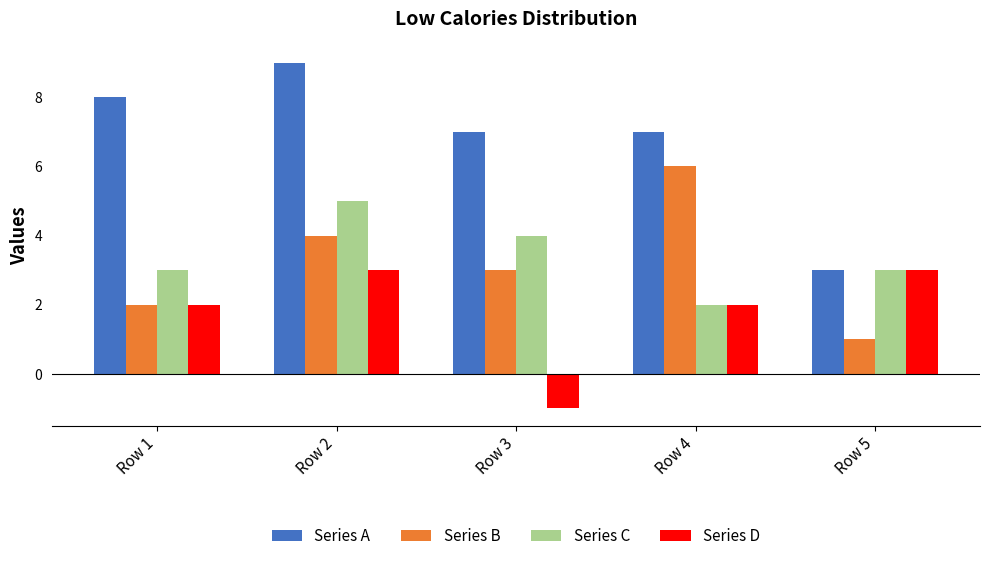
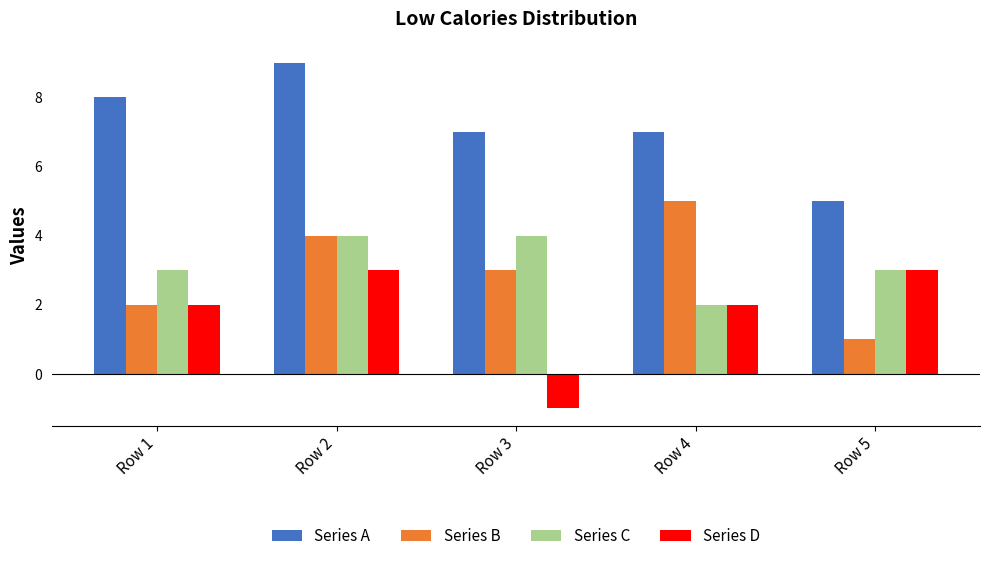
  {
    "Series A": {
      "Row 1": 8,
      "Row 2": 9,
      "Row 3": 7,
      "Row 4": 7,
-     "Row 5": 3
+     "Row 5": 5
    },
    "Series B": {
      "Row 1": 2,
      "Row 2": 4,
      "Row 3": 3,
-     "Row 4": 6,
+     "Row 4": 5,
      "Row 5": 1
    },
    "Series C": {
      "Row 1": 3,
-     "Row 2": 5,
+     "Row 2": 4,
      "Row 3": 4,
      "Row 4": 2,
      "Row 5": 3
    },
    "Series D": {
      "Row 1": 2,
      "Row 2": 3,
      "Row 3": -1,
      "Row 4": 2,
      "Row 5": 3
    }
  }
